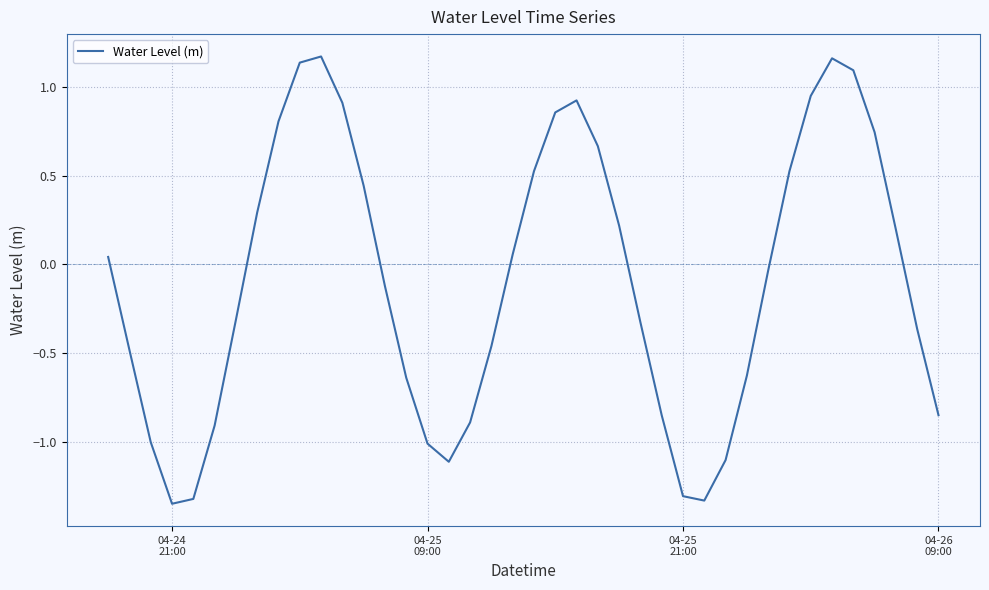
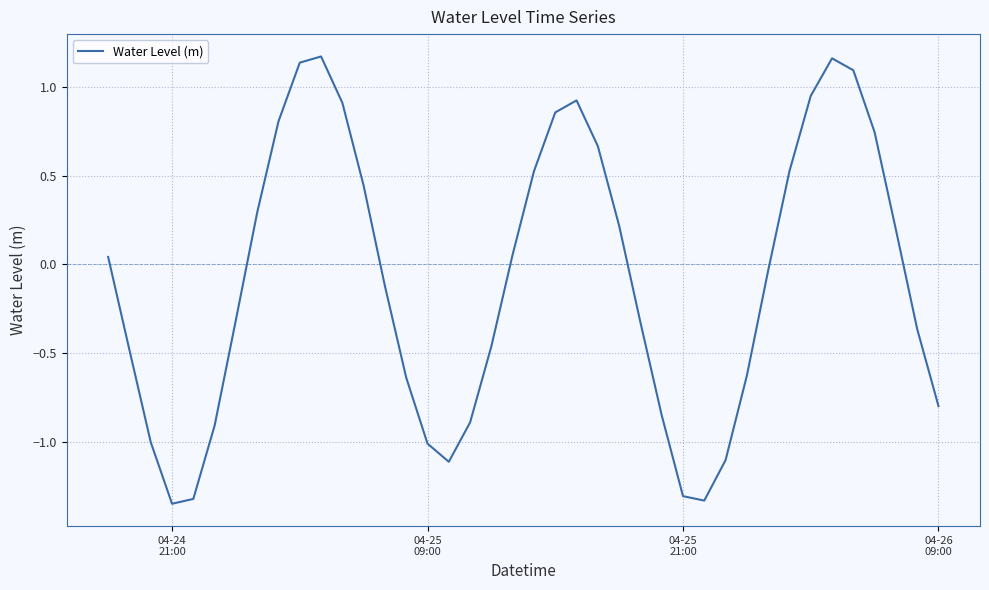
  {
    "04-24 21:00": -1.35,
    "04-25 09:00": -1.01,
    "04-25 21:00": -1.31,
-   "04-26 09:00": -0.85
+   "04-26 09:00": -0.80
  }
